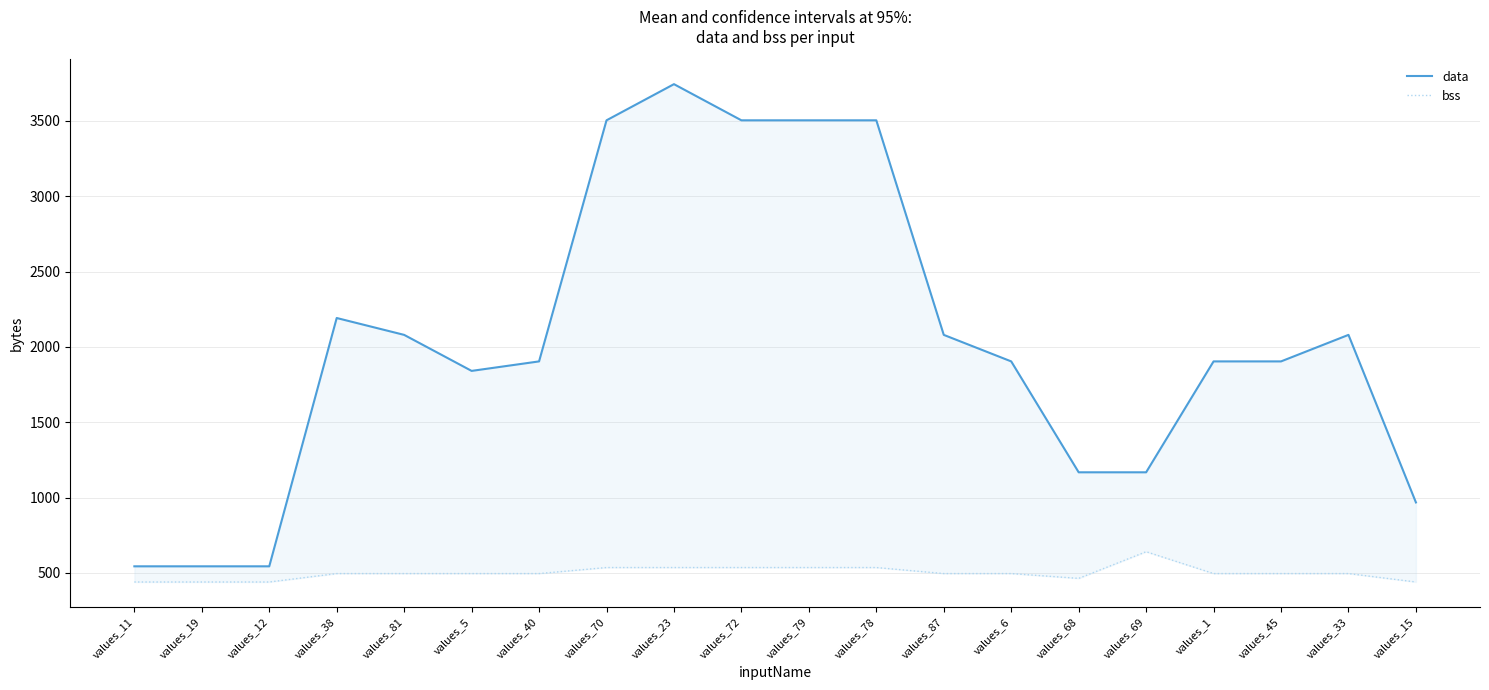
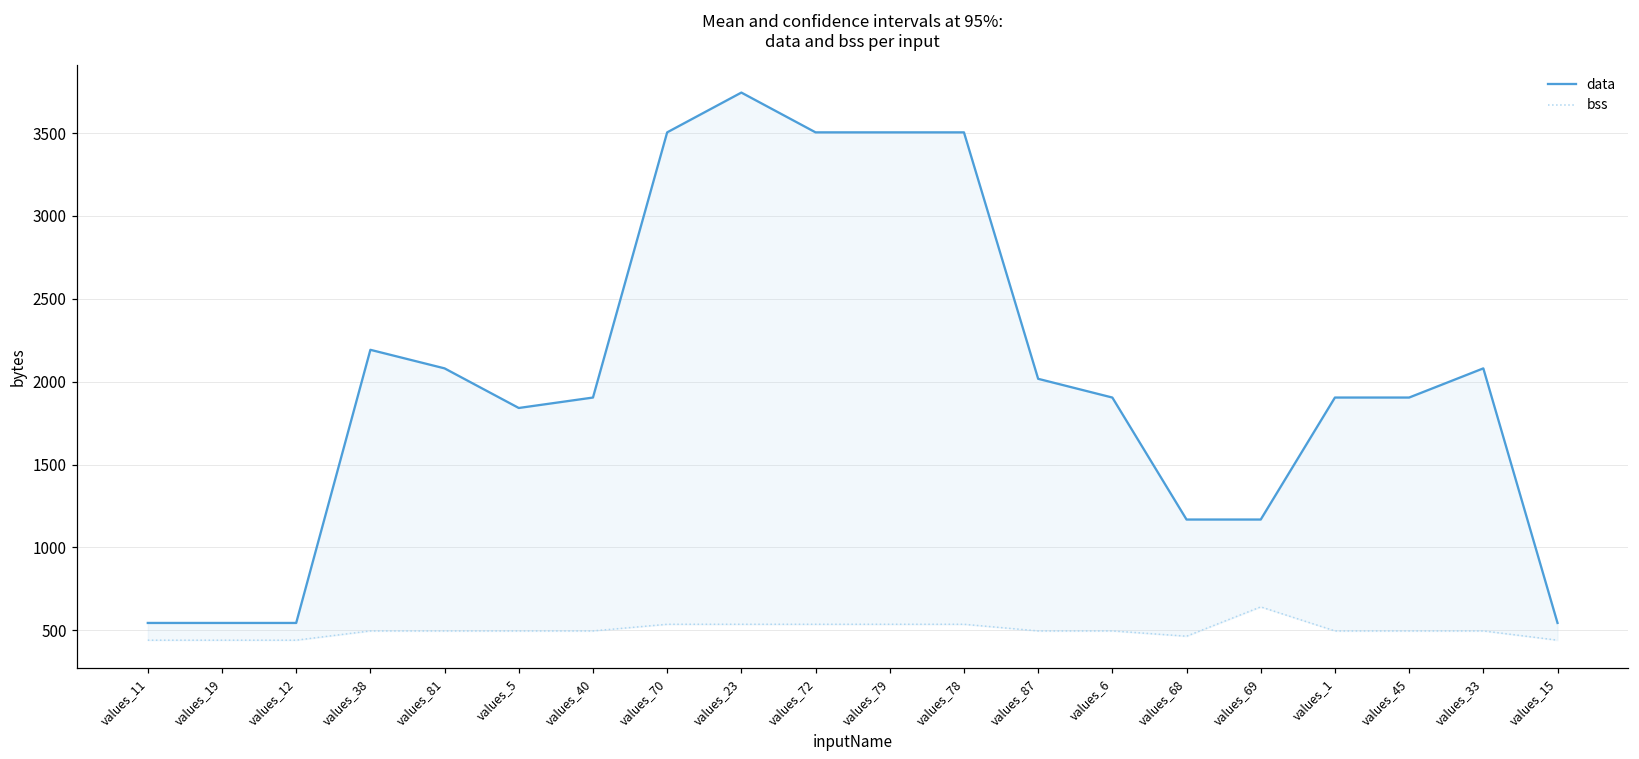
  {
    "data": {
      "values_11": 540,
      "values_19": 540,
      "values_12": 540,
      "values_38": 2190,
      "values_81": 2080,
      "values_5": 1840,
      "values_40": 1900,
      "values_70": 3500,
      "values_23": 3740,
      "values_72": 3500,
      "values_79": 3500,
      "values_78": 3500,
-     "values_87": 2080,
+     "values_87": 2020,
      "values_6": 1900,
      "values_68": 1170,
      "values_69": 1170,
      "values_1": 1900,
      "values_45": 1900,
      "values_33": 2080,
-     "values_15": 970
+     "values_15": 540
    },
    "bss": {
      "values_11": 440,
      "values_19": 440,
      "values_12": 440,
      "values_38": 500,
      "values_81": 500,
      "values_5": 500,
      "values_40": 500,
      "values_70": 540,
      "values_23": 540,
      "values_72": 540,
      "values_79": 540,
      "values_78": 540,
      "values_87": 500,
      "values_6": 500,
      "values_68": 460,
      "values_69": 640,
      "values_1": 500,
      "values_45": 500,
      "values_33": 500,
      "values_15": 440
    }
  }
